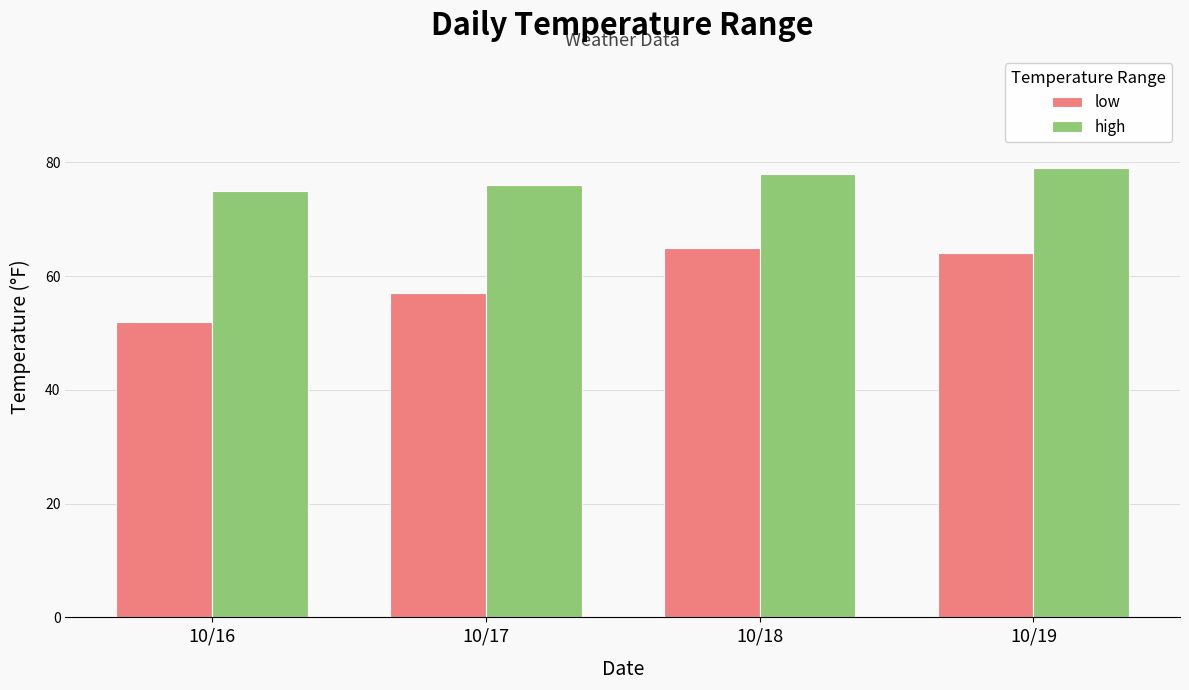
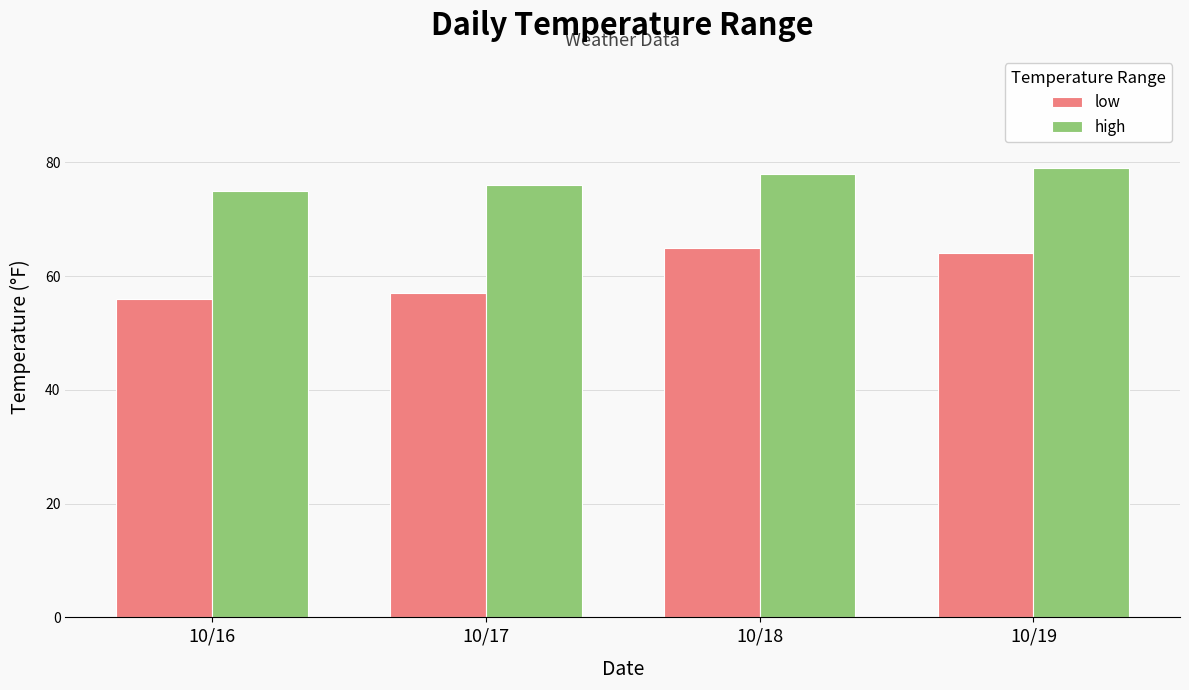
  {
    "low": {
-     "10/16": 52,
+     "10/16": 56,
      "10/17": 57,
      "10/18": 65,
      "10/19": 64
    },
    "high": {
      "10/16": 75,
      "10/17": 76,
      "10/18": 78,
      "10/19": 79
    }
  }
